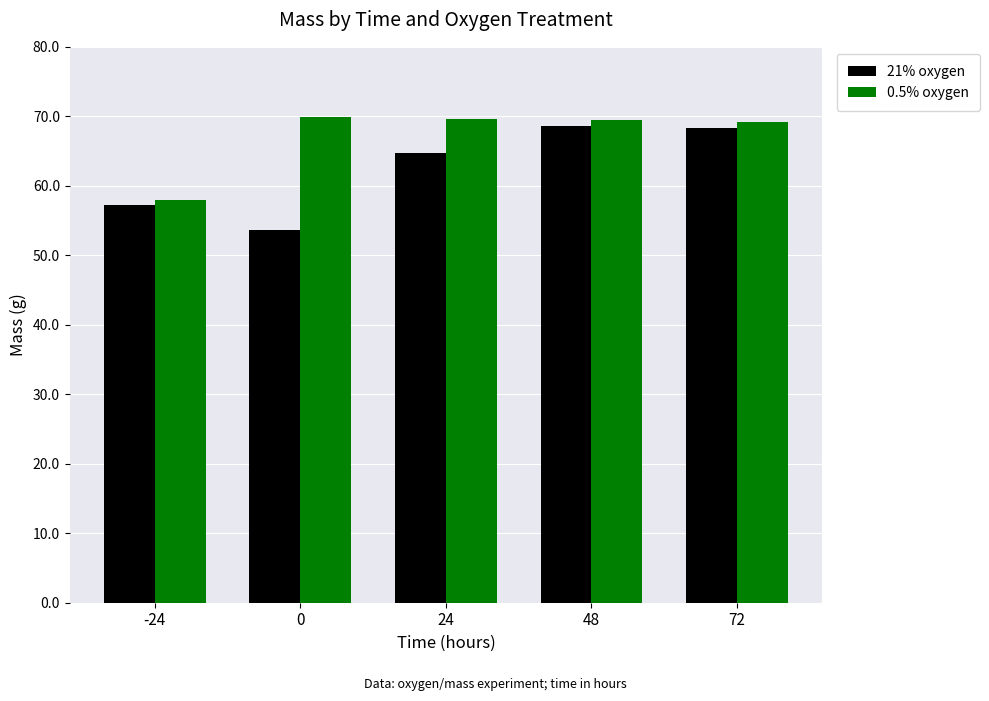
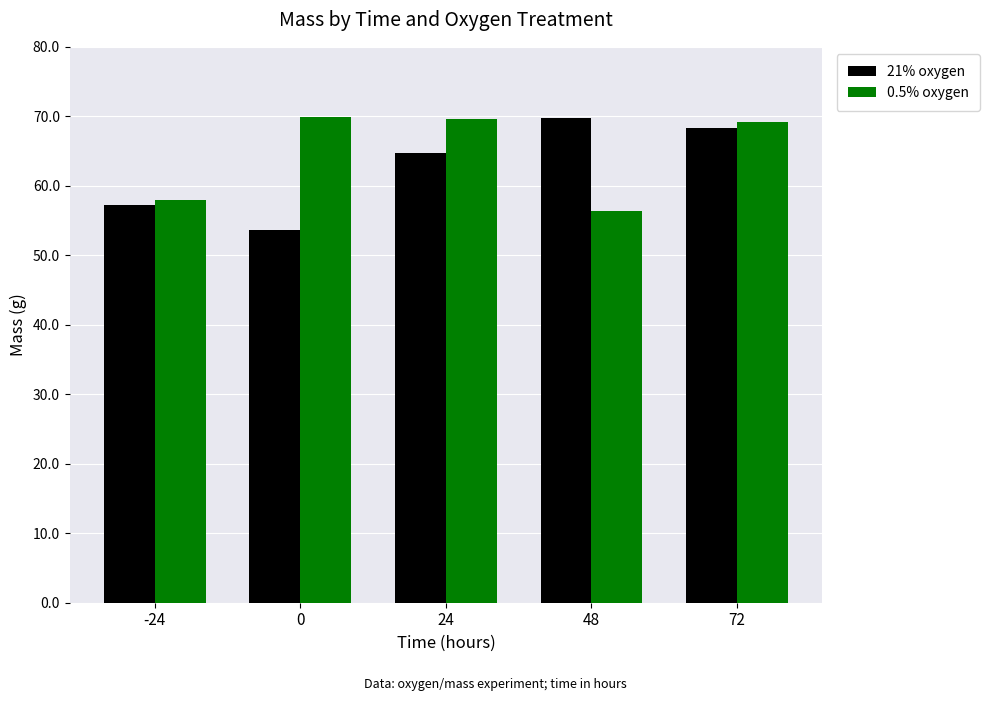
  {
    "21% oxygen": {
      "-24": 57,
      "0": 54,
      "24": 65,
-     "48": 69,
+     "48": 70,
      "72": 68
    },
    "0.5% oxygen": {
      "-24": 58,
      "0": 70,
      "24": 70,
-     "48": 69,
+     "48": 56,
      "72": 69
    }
  }
